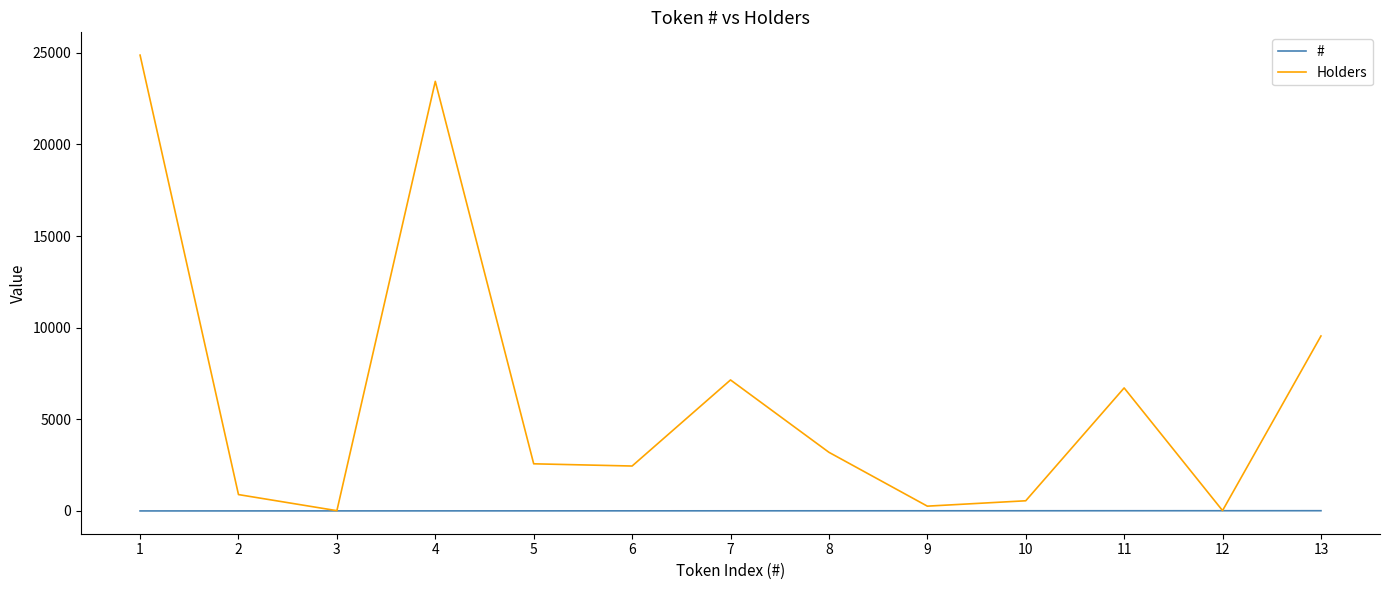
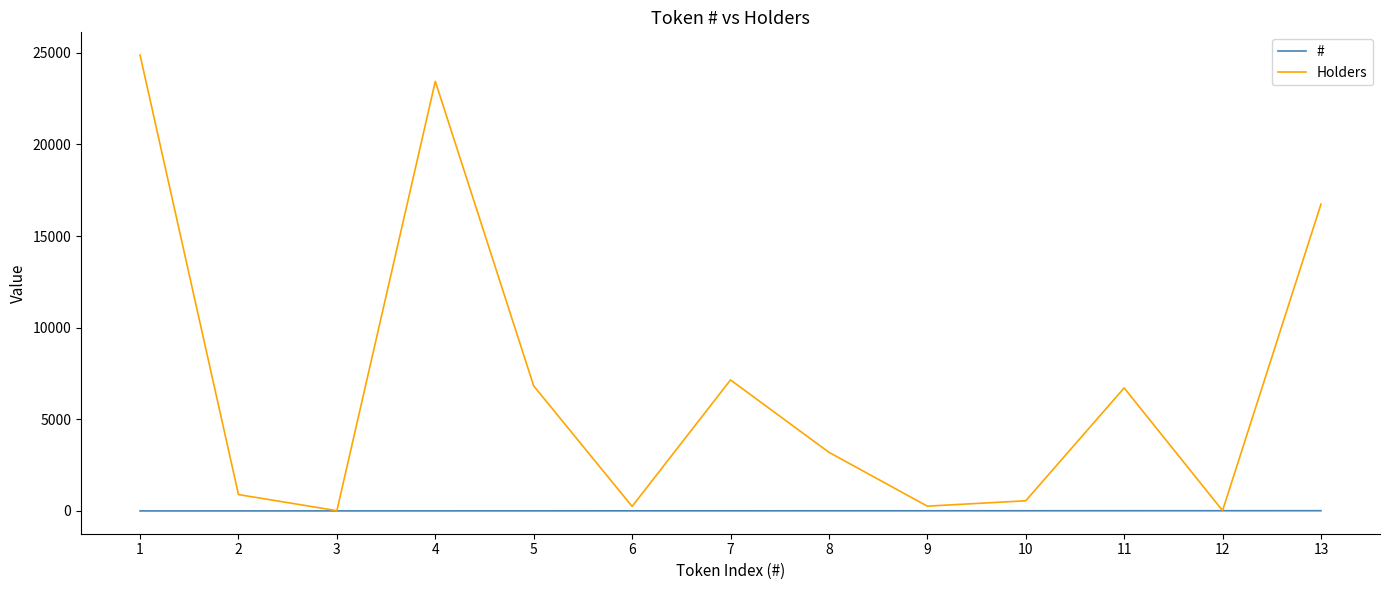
  {
    "#": {
      "1": 0,
      "2": 0,
      "4": 0,
      "5": 0,
      "6": 0,
      "7": 0,
      "8": 0,
      "9": 0,
      "10": 0,
      "11": 0,
      "13": 0
    },
    "Holders": {
      "1": 24900,
      "2": 900,
      "4": 23400,
-     "5": 2600,
-     "6": 2500,
+     "5": 6800,
+     "6": 200,
      "7": 7100,
      "8": 3200,
      "9": 300,
      "10": 600,
      "11": 6700,
-     "13": 9500
+     "13": 16700
    }
  }
